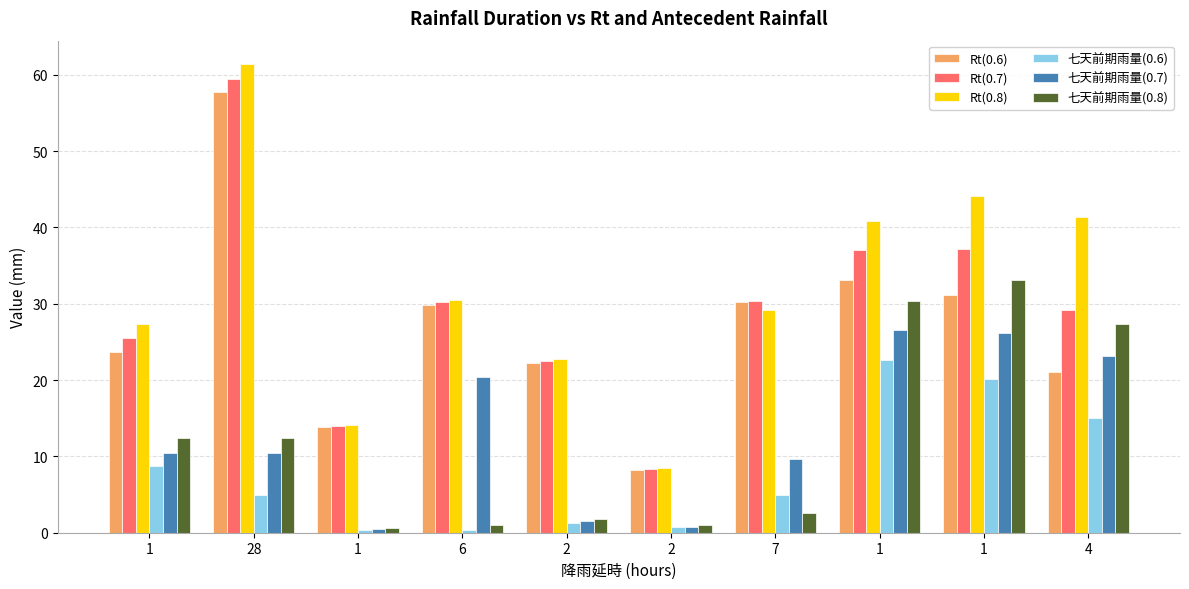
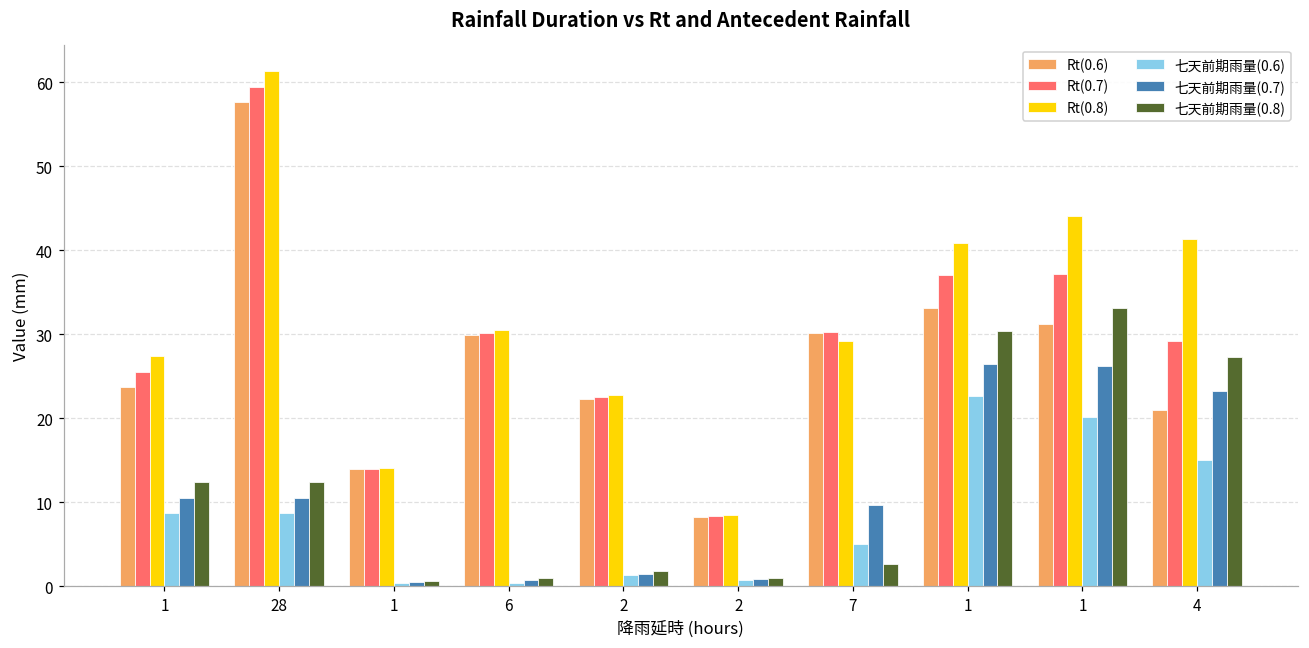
  {
    "Rt(0.8)": {
      "28": 61,
      "6": 31,
      "7": 29,
      "4": 41
    },
    "七天前期雨量(0.6)": {
-     "28": 5,
+     "28": 9,
      "6": 0,
      "7": 5,
      "4": 15
    },
    "七天前期雨量(0.7)": {
      "28": 11,
-     "6": 20,
+     "6": 1,
      "7": 10,
      "4": 23
    },
    "七天前期雨量(0.8)": {
      "28": 12,
      "6": 1,
      "7": 3,
      "4": 27
    }
  }
